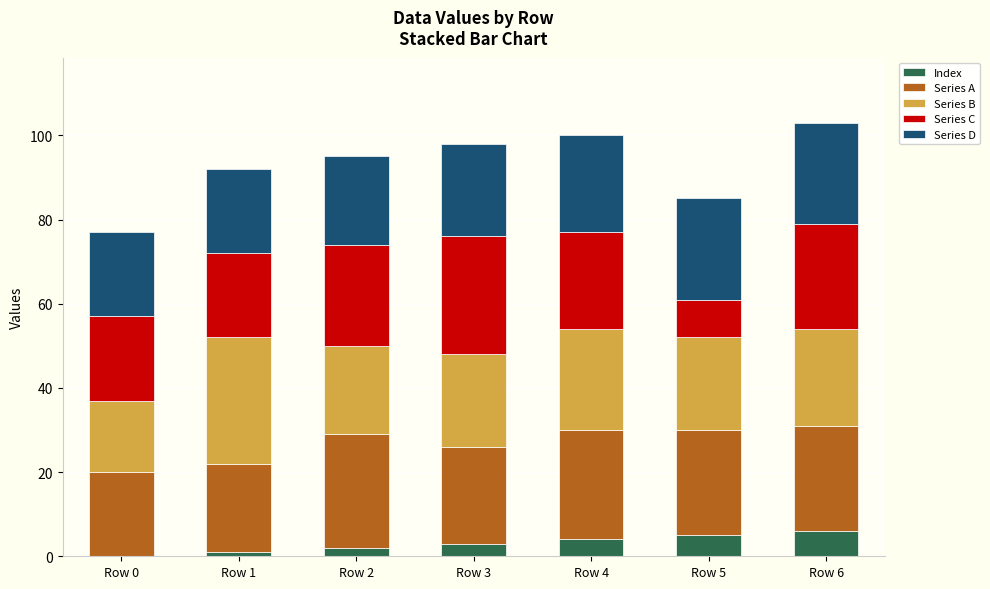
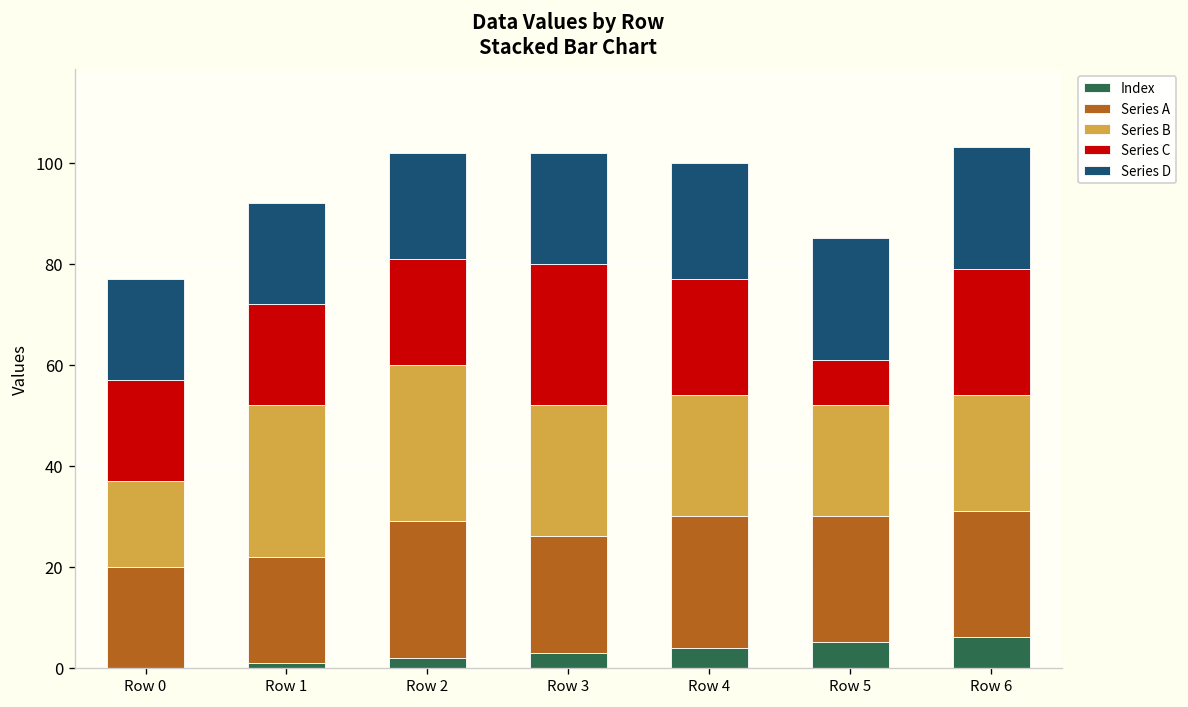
  {
    "Series A": {
      "Row 0": 20,
      "Row 1": 21,
      "Row 2": 27,
      "Row 3": 23,
      "Row 4": 26,
      "Row 5": 25,
      "Row 6": 25
    },
    "Series B": {
      "Row 0": 17,
      "Row 1": 30,
-     "Row 2": 21,
-     "Row 3": 22,
+     "Row 2": 31,
+     "Row 3": 26,
      "Row 4": 24,
      "Row 5": 22,
      "Row 6": 23
    },
    "Series C": {
      "Row 0": 20,
      "Row 1": 20,
-     "Row 2": 24,
+     "Row 2": 21,
      "Row 3": 28,
      "Row 4": 23,
      "Row 5": 9,
      "Row 6": 25
    }
  }
